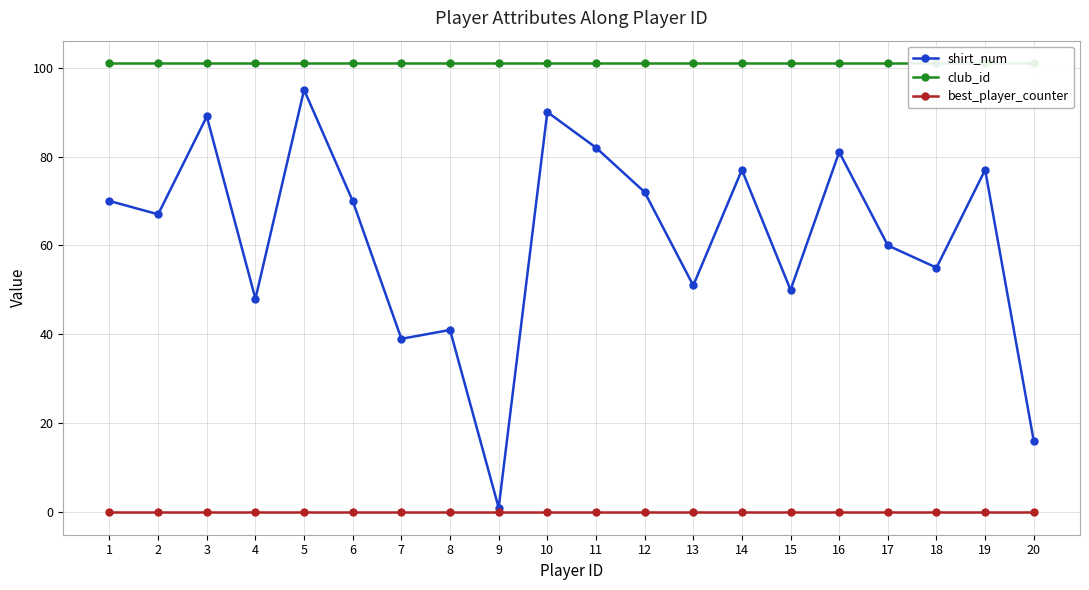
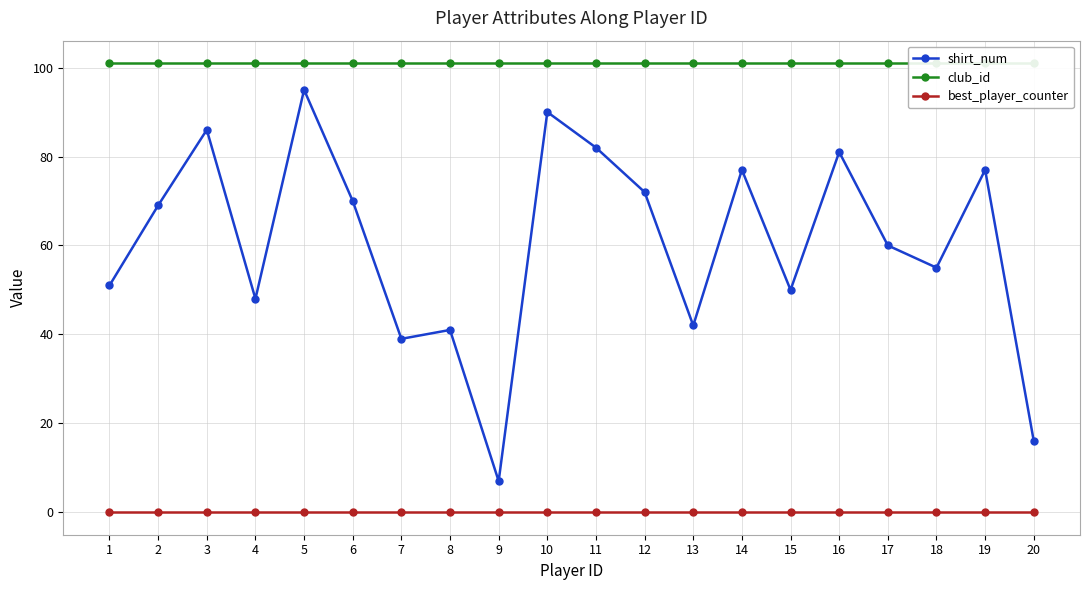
  {
    "shirt_num": {
-     "1": 70,
-     "2": 67,
-     "3": 89,
+     "1": 51,
+     "2": 69,
+     "3": 86,
      "4": 48,
      "5": 95,
      "6": 70,
      "7": 39,
      "8": 41,
-     "9": 1,
+     "9": 7,
      "10": 90,
      "11": 82,
      "12": 72,
-     "13": 51,
+     "13": 42,
      "14": 77,
      "15": 50,
      "16": 81,
      "17": 60,
      "18": 55,
      "19": 77,
      "20": 16
    },
    "club_id": {
      "1": 101,
      "2": 101,
      "3": 101,
      "4": 101,
      "5": 101,
      "6": 101,
      "7": 101,
      "8": 101,
      "9": 101,
      "10": 101,
      "11": 101,
      "12": 101,
      "13": 101,
      "14": 101,
      "15": 101,
      "16": 101,
      "17": 101
    },
    "best_player_counter": {
      "1": 0,
      "2": 0,
      "3": 0,
      "4": 0,
      "5": 0,
      "6": 0,
      "7": 0,
      "8": 0,
      "9": 0,
      "10": 0,
      "11": 0,
      "12": 0,
      "13": 0,
      "14": 0,
      "15": 0,
      "16": 0,
      "17": 0,
      "18": 0,
      "19": 0,
      "20": 0
    }
  }
